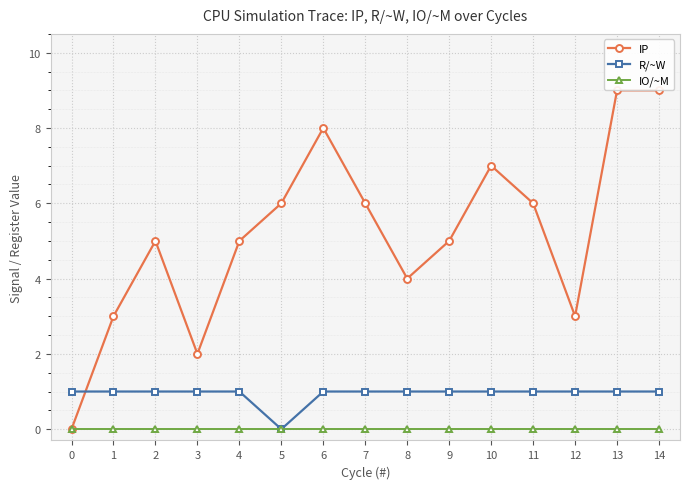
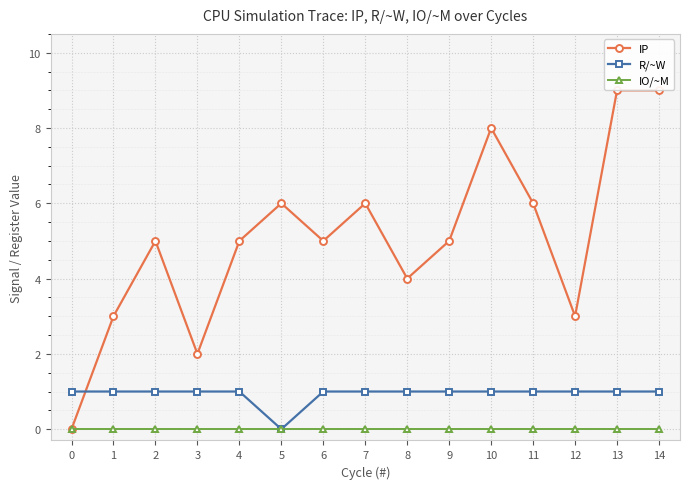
  {
    "IP": {
      "1": 3,
      "2": 5,
      "3": 2,
      "4": 5,
      "5": 6,
-     "6": 8,
+     "6": 5,
      "7": 6,
      "8": 4,
      "9": 5,
-     "10": 7,
+     "10": 8,
      "11": 6,
      "12": 3
    },
    "R/~W": {
      "0": 1,
      "1": 1,
      "2": 1,
      "3": 1,
      "4": 1,
      "6": 1,
      "7": 1,
      "8": 1,
      "9": 1,
      "10": 1,
      "11": 1,
      "12": 1,
      "13": 1,
      "14": 1
    },
    "IO/~M": {
      "1": 0,
      "2": 0,
      "3": 0,
      "4": 0,
      "6": 0,
      "7": 0,
      "8": 0,
      "9": 0,
      "10": 0,
      "11": 0,
      "12": 0,
      "13": 0,
      "14": 0
    }
  }
